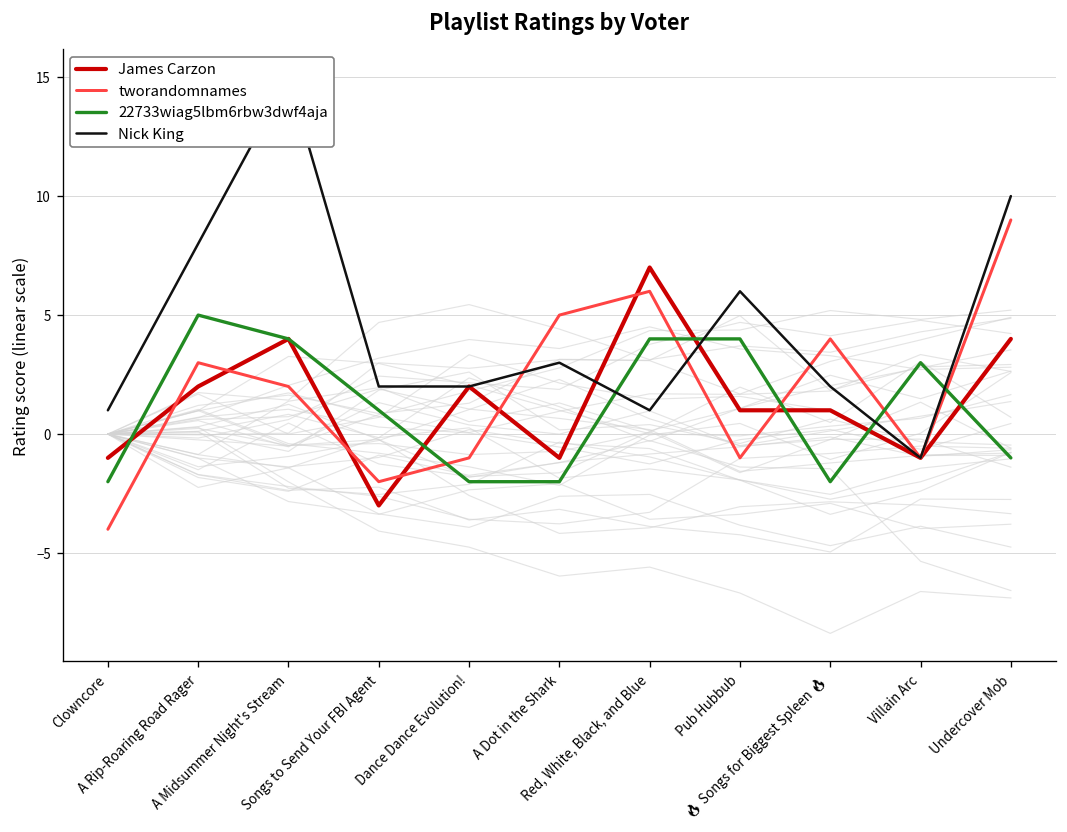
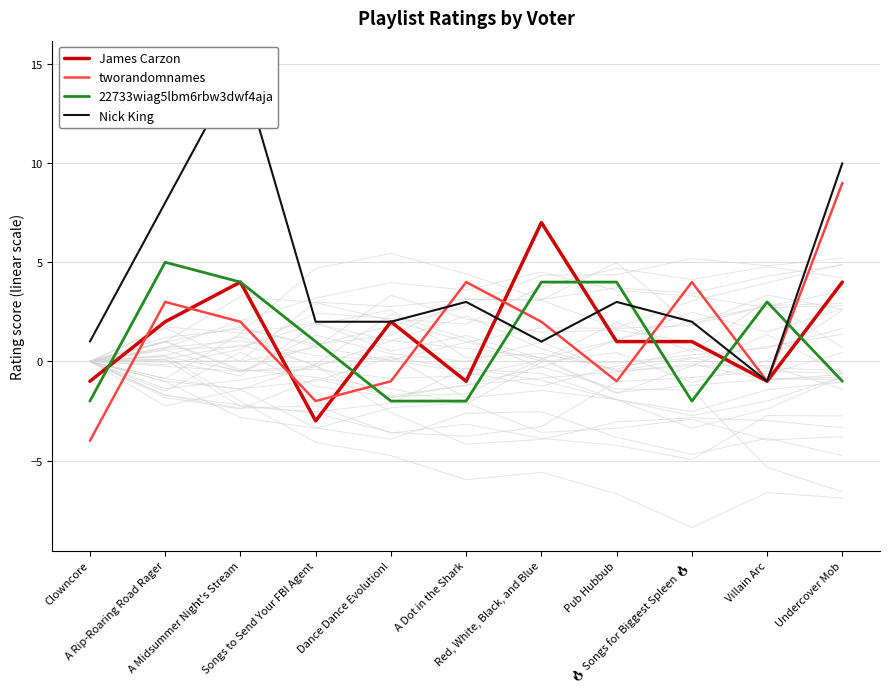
  {
    "James Carzon": {
      "Clowncore": -1,
      "A Rip-Roaring Road Rager": 2,
      "Songs to Send Your FBI Agent": -3,
      "A Dot in the Shark": -1,
      "Red, White, Black, and Blue": 7,
      "Undercover Mob": 4
    },
    "tworandomnames": {
      "Clowncore": -4,
      "A Rip-Roaring Road Rager": 3,
      "Songs to Send Your FBI Agent": -2,
      "Dance Dance Evolution!": -1,
-     "A Dot in the Shark": 5,
-     "Red, White, Black, and Blue": 6,
+     "A Dot in the Shark": 4,
+     "Red, White, Black, and Blue": 2,
      "🔥 Songs for Biggest Spleen 🔥": 4,
      "Undercover Mob": 9
    },
    "22733wiag5lbm6rbw3dwf4aja": {
      "Clowncore": -2,
      "A Rip-Roaring Road Rager": 5,
      "Songs to Send Your FBI Agent": 1,
      "Red, White, Black, and Blue": 4,
      "Pub Hubbub": 4,
      "🔥 Songs for Biggest Spleen 🔥": -2
    },
    "Nick King": {
      "Clowncore": 1,
      "A Rip-Roaring Road Rager": 8,
-     "Pub Hubbub": 6,
+     "Pub Hubbub": 3,
      "Undercover Mob": 10
    }
  }
